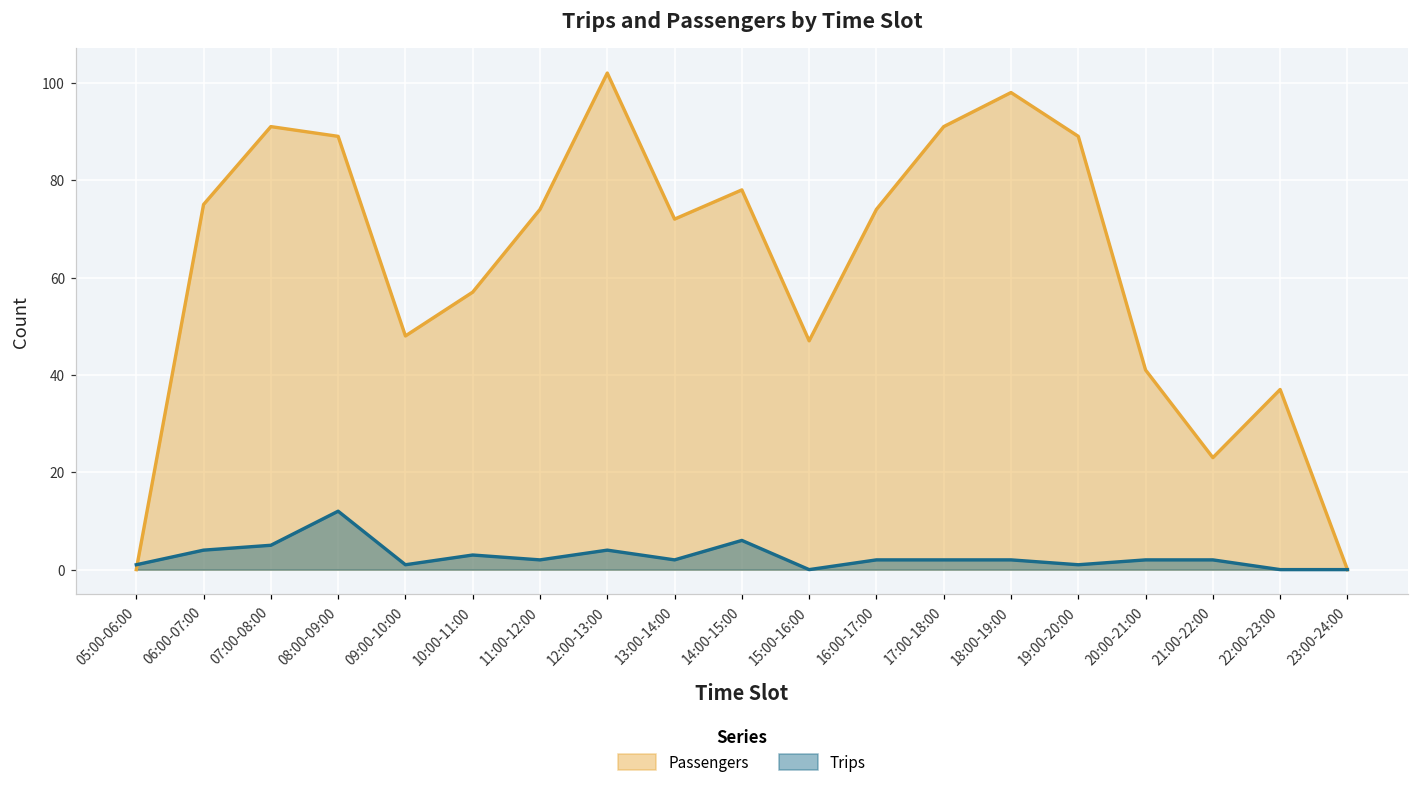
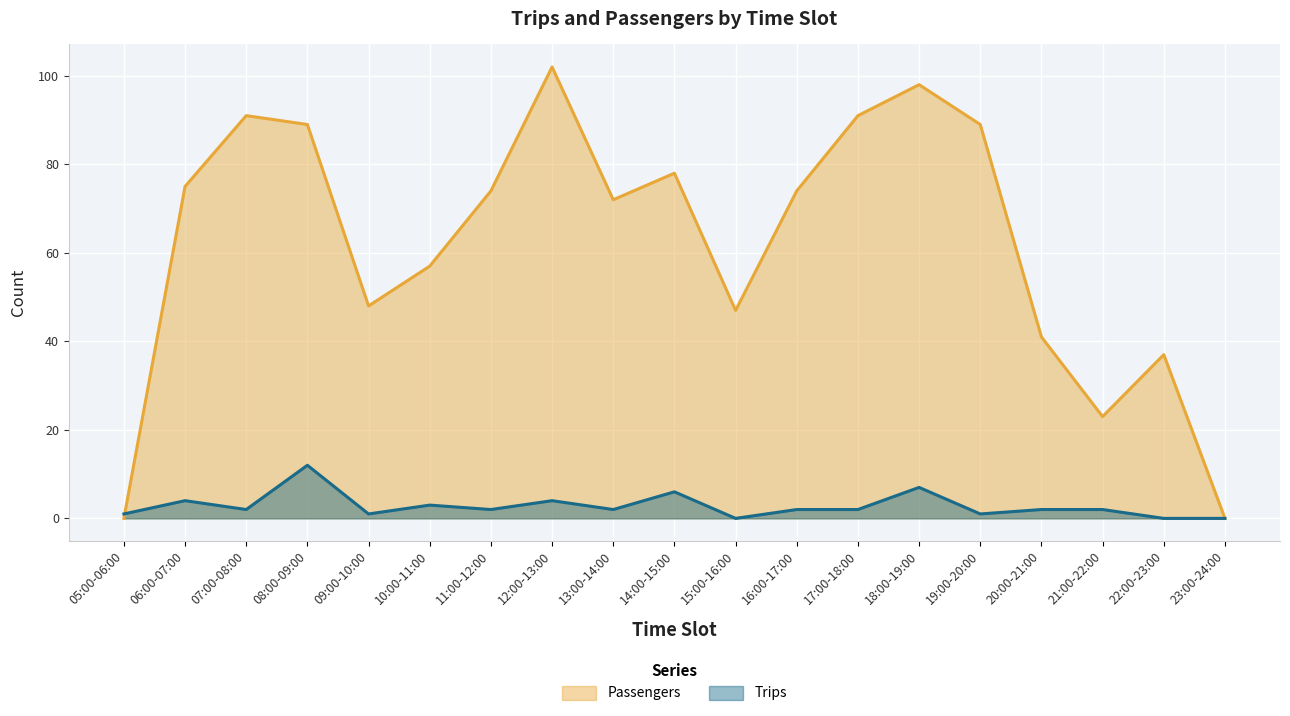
  {
    "Passengers": {
      "05:00-06:00": 0,
      "06:00-07:00": 75,
      "07:00-08:00": 91,
      "08:00-09:00": 89,
      "09:00-10:00": 48,
      "10:00-11:00": 57,
      "11:00-12:00": 74,
      "12:00-13:00": 102,
      "13:00-14:00": 72,
      "14:00-15:00": 78,
      "15:00-16:00": 47,
      "16:00-17:00": 74,
      "17:00-18:00": 91,
      "18:00-19:00": 98,
      "19:00-20:00": 89,
      "20:00-21:00": 41,
      "21:00-22:00": 23,
      "22:00-23:00": 37
    },
    "Trips": {
      "05:00-06:00": 1,
      "06:00-07:00": 4,
-     "07:00-08:00": 5,
+     "07:00-08:00": 2,
      "08:00-09:00": 12,
      "09:00-10:00": 1,
      "10:00-11:00": 3,
      "11:00-12:00": 2,
      "12:00-13:00": 4,
      "13:00-14:00": 2,
      "14:00-15:00": 6,
      "15:00-16:00": 0,
      "16:00-17:00": 2,
      "17:00-18:00": 2,
-     "18:00-19:00": 2,
+     "18:00-19:00": 7,
      "19:00-20:00": 1,
      "20:00-21:00": 2,
      "21:00-22:00": 2,
      "22:00-23:00": 0
    }
  }
